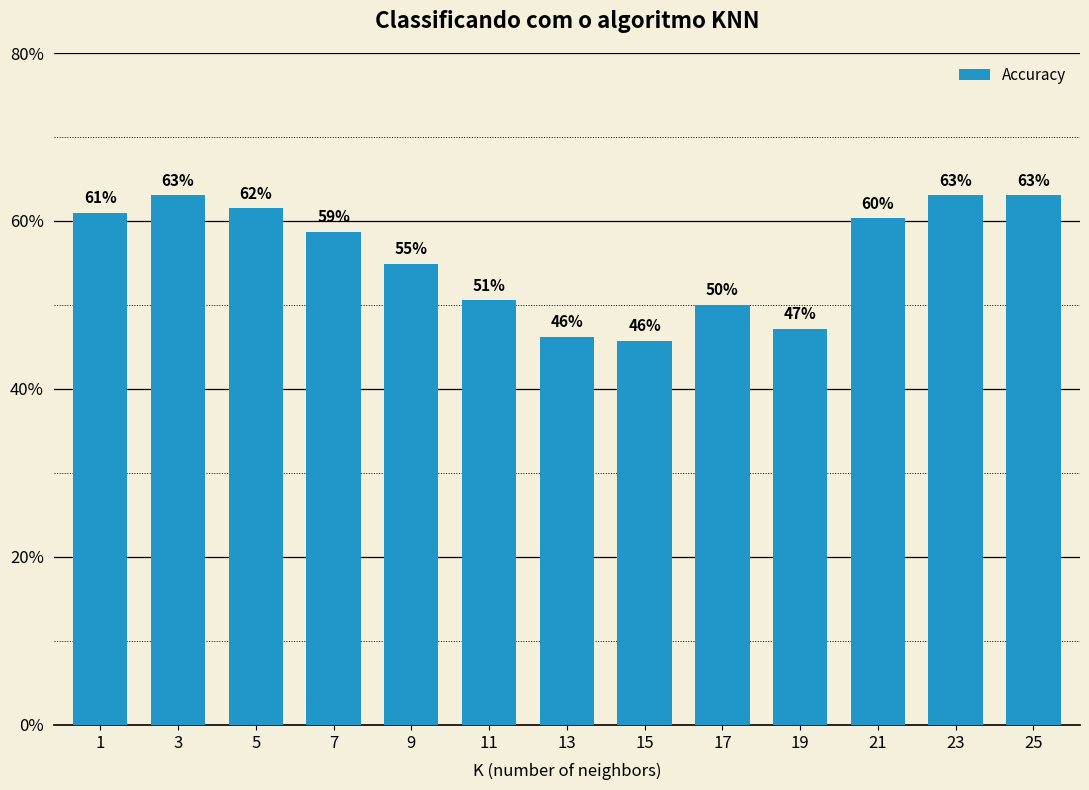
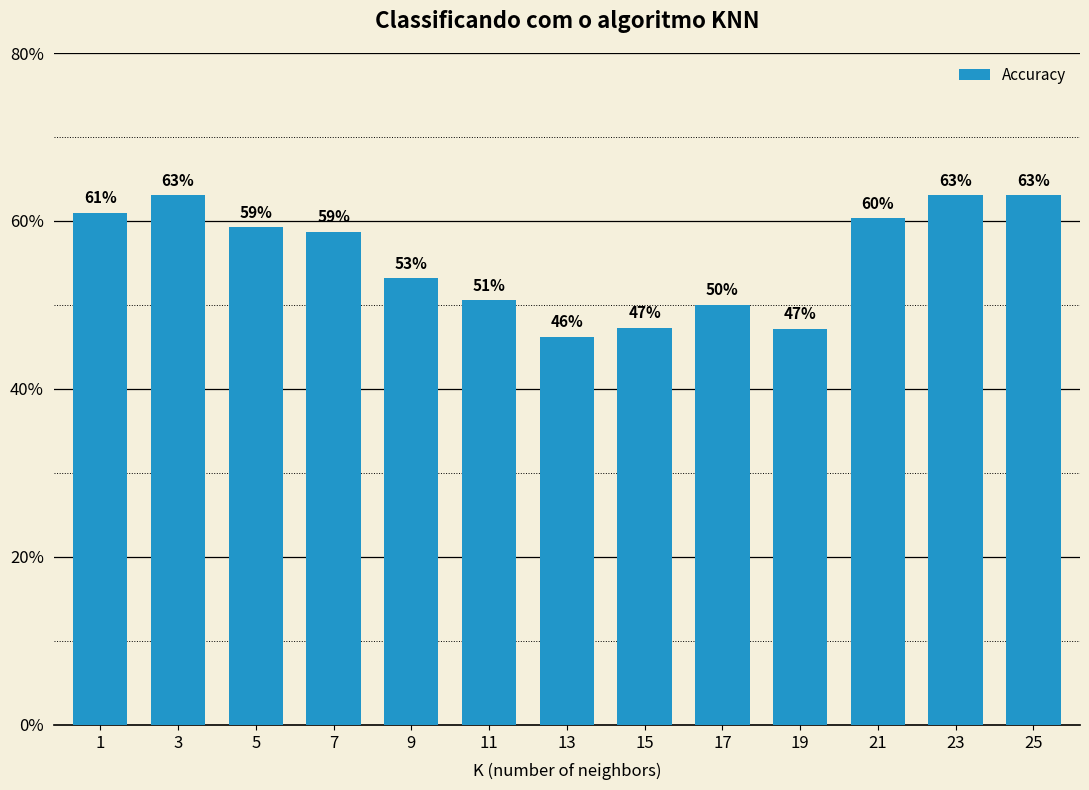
  {
    "1": "61%",
    "3": "63%",
-   "5": "62%",
+   "5": "59%",
    "7": "59%",
-   "9": "55%",
+   "9": "53%",
    "11": "51%",
    "13": "46%",
-   "15": "46%",
+   "15": "47%",
    "17": "50%",
    "19": "47%",
    "21": "60%",
    "23": "63%",
    "25": "63%"
  }
